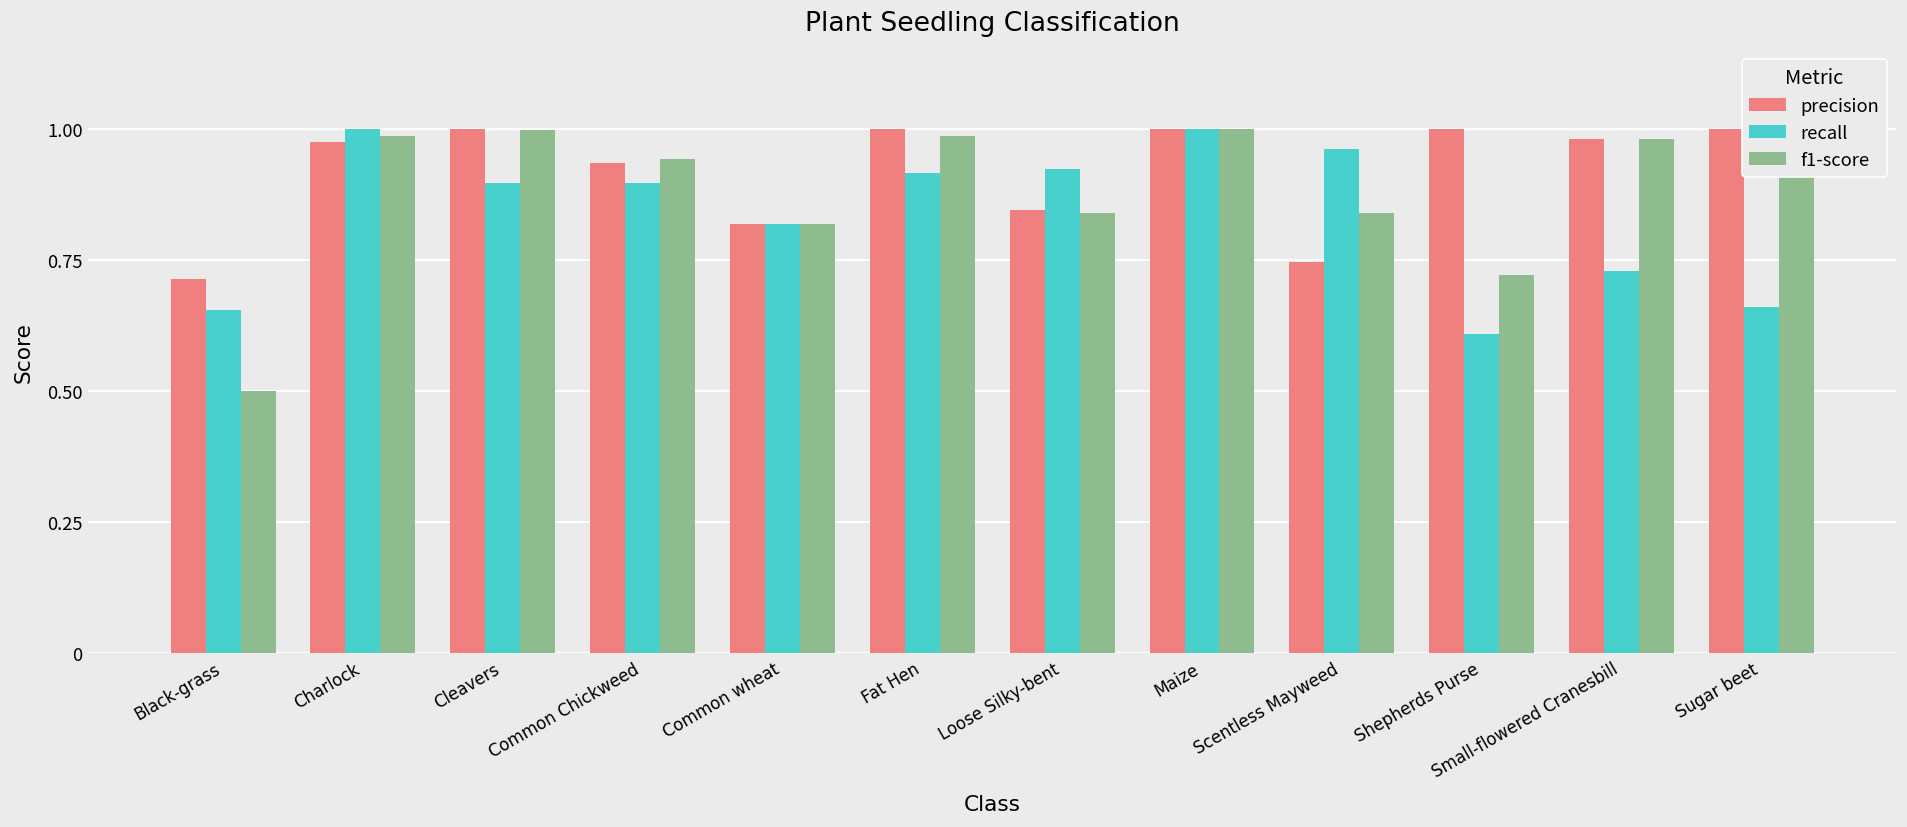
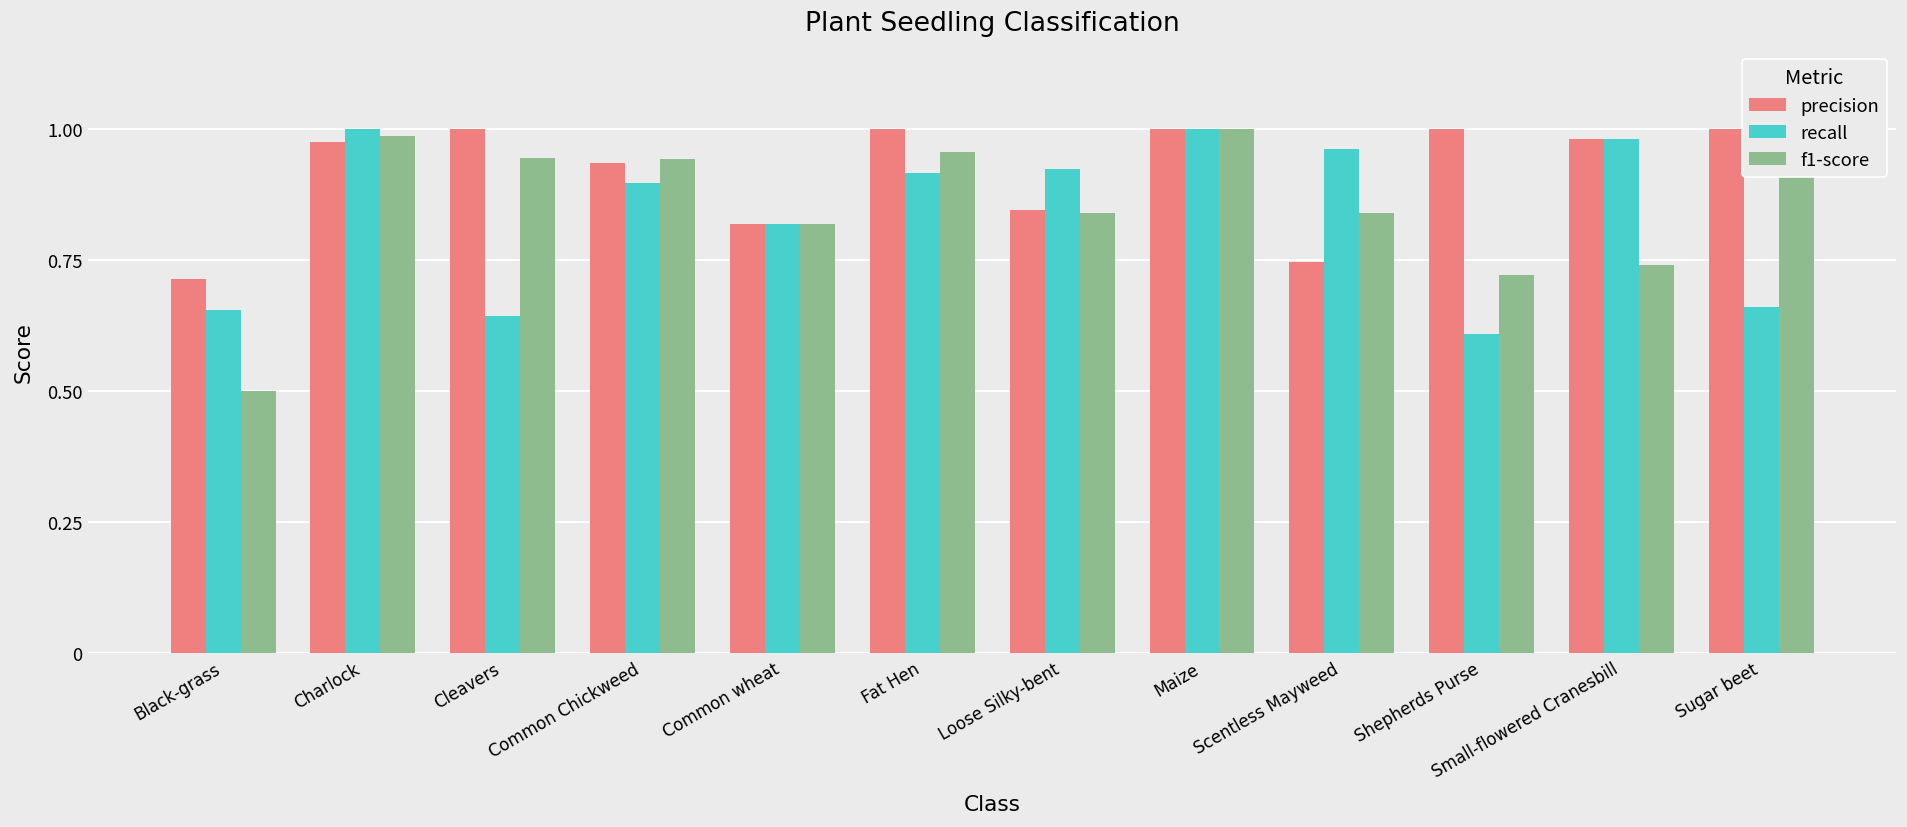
  {
    "precision": {
      "Black-grass": 0.71,
      "Charlock": 0.98,
      "Cleavers": 1.00,
      "Common Chickweed": 0.94,
      "Common wheat": 0.82,
      "Fat Hen": 1.00,
      "Loose Silky-bent": 0.85,
      "Maize": 1.00,
      "Scentless Mayweed": 0.75,
      "Shepherds Purse": 1.00,
      "Small-flowered Cranesbill": 0.98,
      "Sugar beet": 1.00
    },
    "recall": {
      "Black-grass": 0.65,
      "Charlock": 1.00,
-     "Cleavers": 0.90,
+     "Cleavers": 0.64,
      "Common Chickweed": 0.90,
      "Common wheat": 0.82,
      "Fat Hen": 0.92,
      "Loose Silky-bent": 0.92,
      "Maize": 1.00,
      "Scentless Mayweed": 0.96,
      "Shepherds Purse": 0.61,
-     "Small-flowered Cranesbill": 0.73,
+     "Small-flowered Cranesbill": 0.98,
      "Sugar beet": 0.66
    },
    "f1-score": {
      "Black-grass": 0.50,
      "Charlock": 0.99,
-     "Cleavers": 1.00,
+     "Cleavers": 0.95,
      "Common Chickweed": 0.94,
      "Common wheat": 0.82,
-     "Fat Hen": 0.99,
+     "Fat Hen": 0.96,
      "Loose Silky-bent": 0.84,
      "Maize": 1.00,
      "Scentless Mayweed": 0.84,
      "Shepherds Purse": 0.72,
-     "Small-flowered Cranesbill": 0.98
+     "Small-flowered Cranesbill": 0.74
    }
  }
